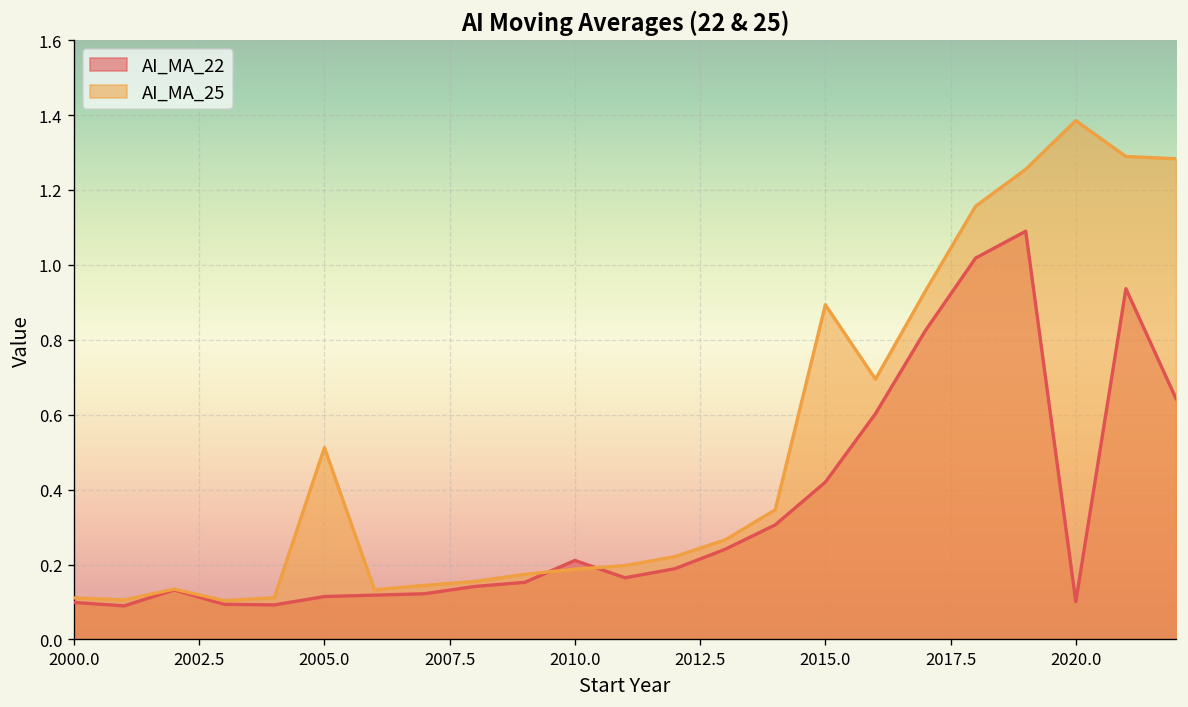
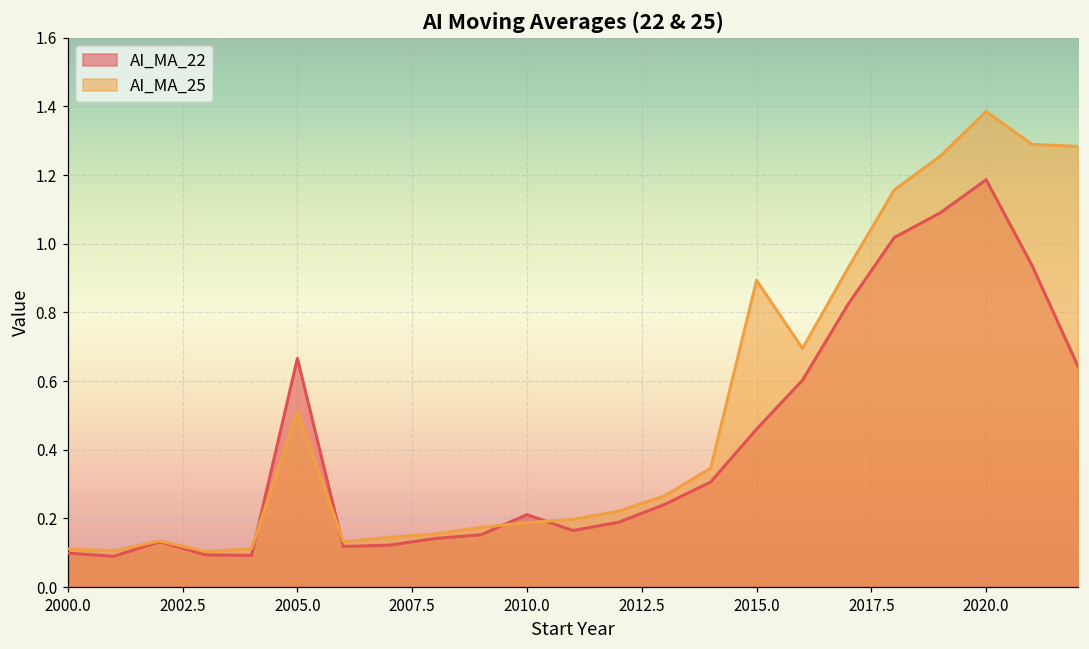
  {
    "AI_MA_22": {
      "2000.0": 0.10,
-     "2005.0": 0.11,
+     "2005.0": 0.67,
      "2010.0": 0.21,
-     "2015.0": 0.42,
-     "2020.0": 0.10
+     "2015.0": 0.46,
+     "2020.0": 1.19
    },
    "AI_MA_25": {
      "2000.0": 0.11,
      "2005.0": 0.51,
      "2010.0": 0.19,
      "2015.0": 0.89,
      "2020.0": 1.39
    }
  }
